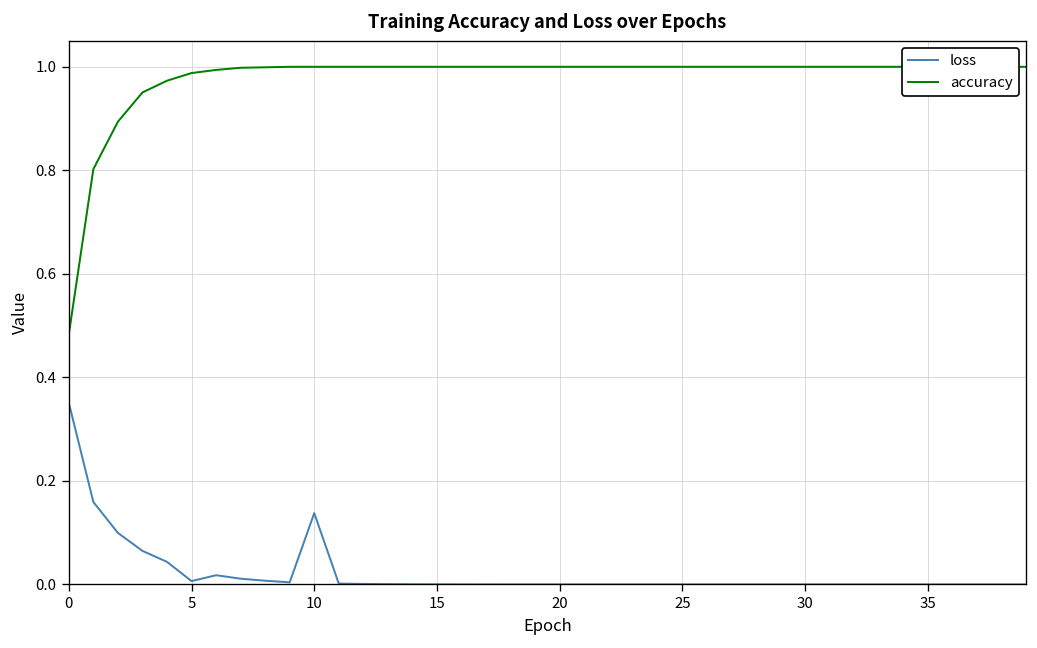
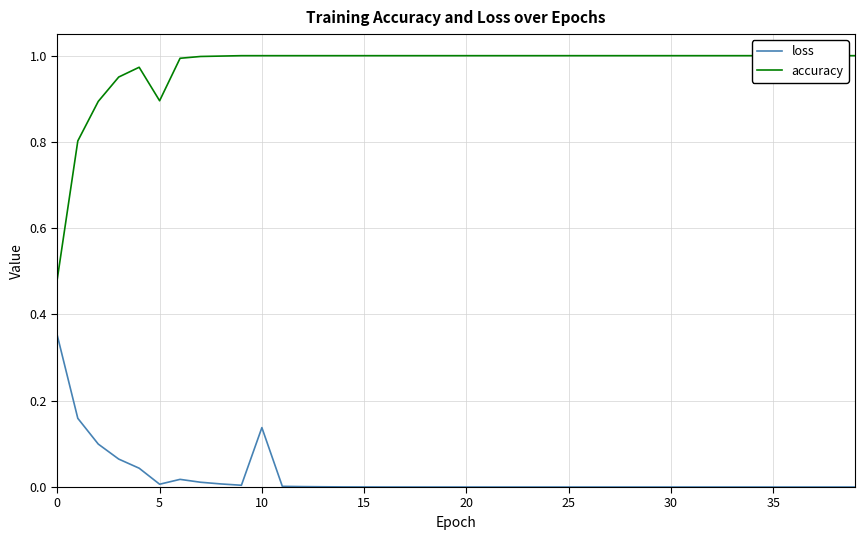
  {
    "loss": {
      "0": 0.35,
      "5": 0.01,
      "10": 0.14,
      "15": 0.00,
      "20": 0.00,
      "25": 0.00,
      "30": 0.00,
      "35": 0.00
    },
    "accuracy": {
      "0": 0.48,
-     "5": 0.99,
+     "5": 0.90,
      "10": 1.00,
      "15": 1.00,
      "20": 1.00,
      "25": 1.00,
      "30": 1.00
    }
  }
